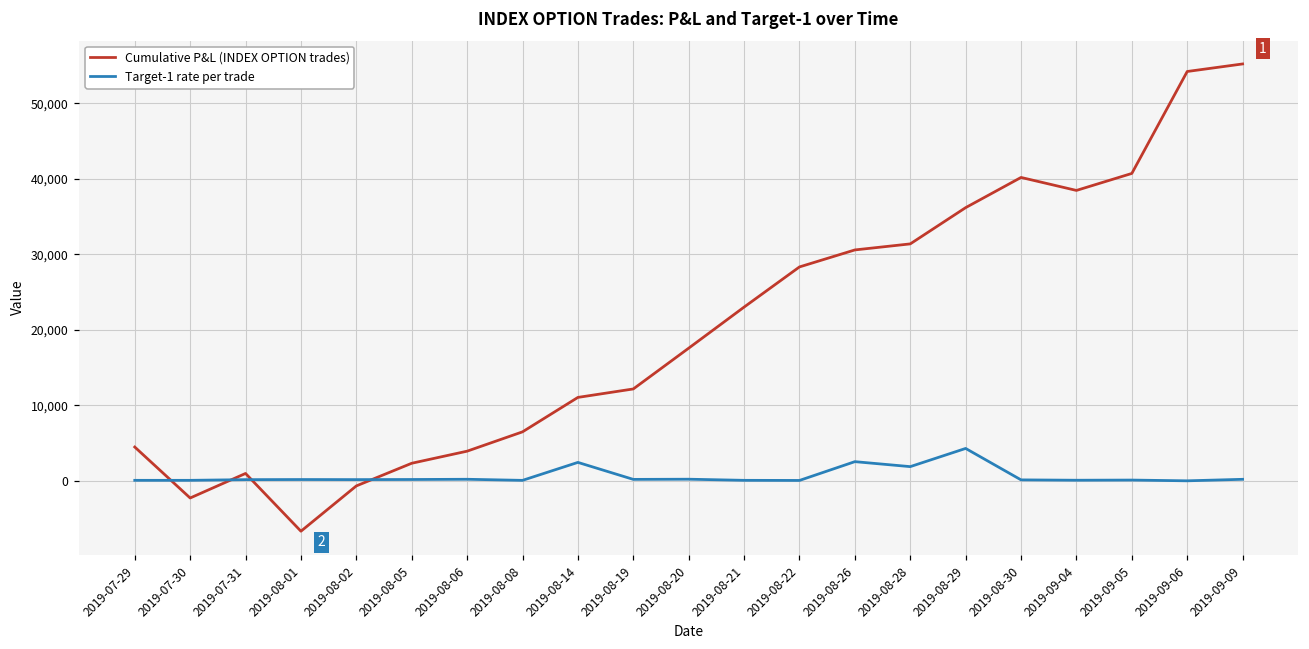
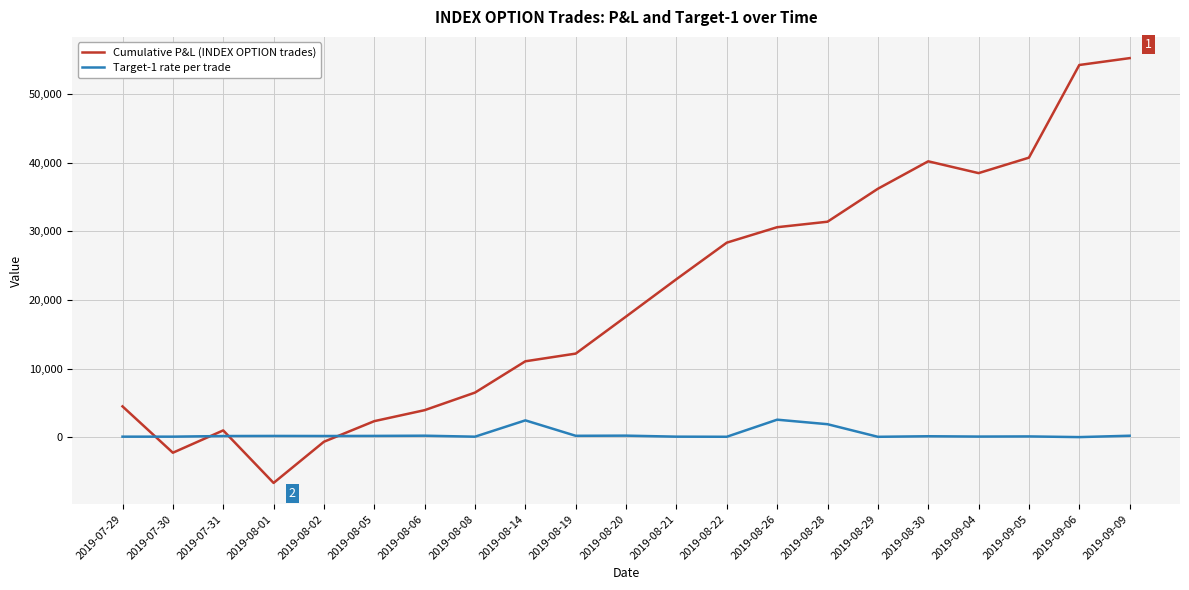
  {
    "Cumulative P&L (INDEX OPTION trades)": {
      "2019-07-29": "5,000",
      "2019-07-30": "-2,000",
      "2019-07-31": "1,000",
      "2019-08-02": "-1,000",
      "2019-08-05": "2,000",
      "2019-08-06": "4,000",
      "2019-08-08": "7,000",
      "2019-08-14": "11,000",
      "2019-08-19": "12,000",
      "2019-08-20": "18,000",
      "2019-08-21": "23,000",
      "2019-08-22": "28,000",
      "2019-08-26": "31,000",
      "2019-08-28": "31,000",
      "2019-08-29": "36,000",
      "2019-08-30": "40,000",
      "2019-09-04": "38,000",
      "2019-09-05": "41,000",
      "2019-09-06": "54,000"
    },
    "Target-1 rate per trade": {
      "2019-07-29": "0",
      "2019-07-30": "0",
      "2019-07-31": "0",
      "2019-08-01": "0",
      "2019-08-02": "0",
      "2019-08-05": "0",
      "2019-08-06": "0",
      "2019-08-08": "0",
      "2019-08-14": "2,000",
      "2019-08-19": "0",
      "2019-08-20": "0",
      "2019-08-21": "0",
      "2019-08-22": "0",
      "2019-08-26": "3,000",
      "2019-08-28": "2,000",
-     "2019-08-29": "4,000",
+     "2019-08-29": "0",
      "2019-08-30": "0",
      "2019-09-04": "0",
      "2019-09-05": "0",
      "2019-09-06": "0",
      "2019-09-09": "0"
    }
  }
